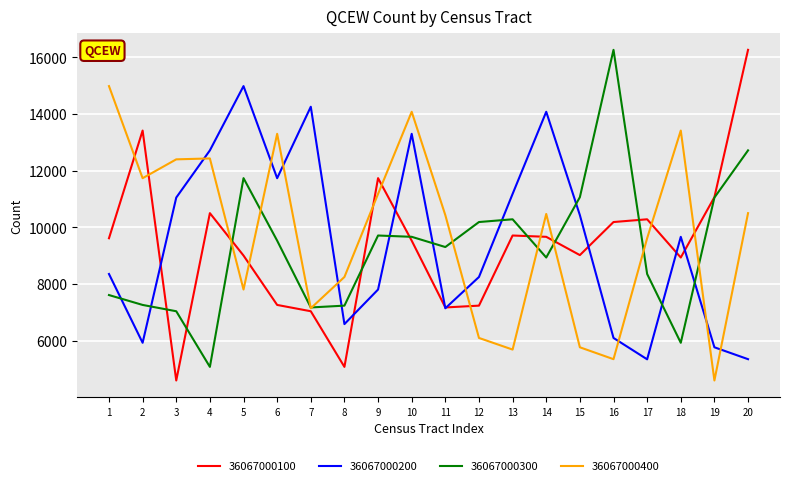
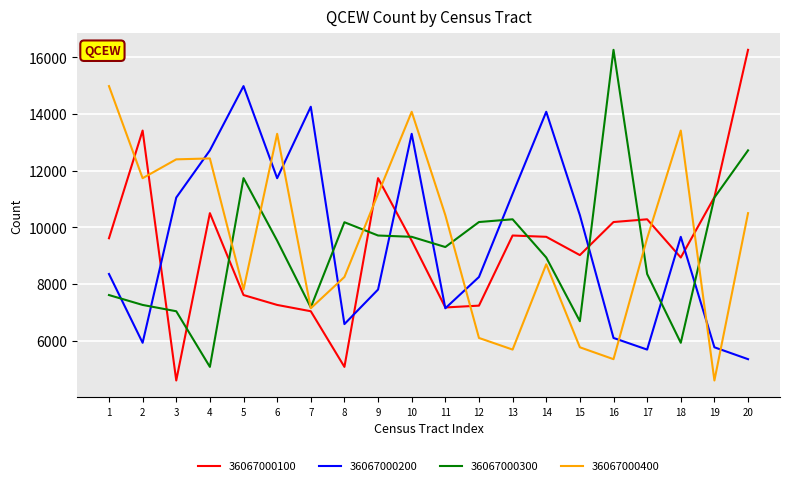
  {
    "36067000100": {
      "1": 9600,
      "2": 13400,
      "3": 4600,
      "4": 10500,
-     "5": 9000,
+     "5": 7600,
      "6": 7300,
      "7": 7000,
      "8": 5100,
      "9": 11700,
      "10": 9500,
      "12": 7200,
      "13": 9700,
      "14": 9700,
      "15": 9000,
      "16": 10200,
      "17": 10300,
      "18": 8900,
      "20": 16300
    },
    "36067000200": {
      "1": 8400,
      "2": 5900,
      "3": 11100,
      "4": 12700,
      "5": 15000,
      "6": 11700,
      "7": 14300,
      "8": 6600,
      "9": 7800,
      "10": 13300,
      "12": 8200,
      "13": 11200,
      "14": 14100,
      "15": 10400,
      "16": 6100,
-     "17": 5300,
+     "17": 5700,
      "18": 9700,
      "19": 5800,
      "20": 5300
    },
    "36067000300": {
      "1": 7600,
      "2": 7300,
      "3": 7000,
      "4": 5100,
      "5": 11700,
      "6": 9500,
-     "8": 7200,
+     "8": 10200,
      "9": 9700,
      "10": 9700,
      "11": 9300,
      "12": 10200,
      "13": 10300,
      "14": 8900,
-     "15": 11100,
+     "15": 6700,
      "16": 16300,
      "17": 8400,
      "18": 5900,
      "20": 12700
    },
    "36067000400": {
      "1": 15000,
      "2": 11700,
      "3": 12400,
      "4": 12400,
      "5": 7800,
      "6": 13300,
      "8": 8200,
      "9": 11200,
      "10": 14100,
      "11": 10400,
      "12": 6100,
      "13": 5700,
-     "14": 10500,
+     "14": 8700,
      "15": 5800,
      "16": 5300,
      "17": 9600,
      "18": 13400,
      "19": 4600,
      "20": 10500
    }
  }
